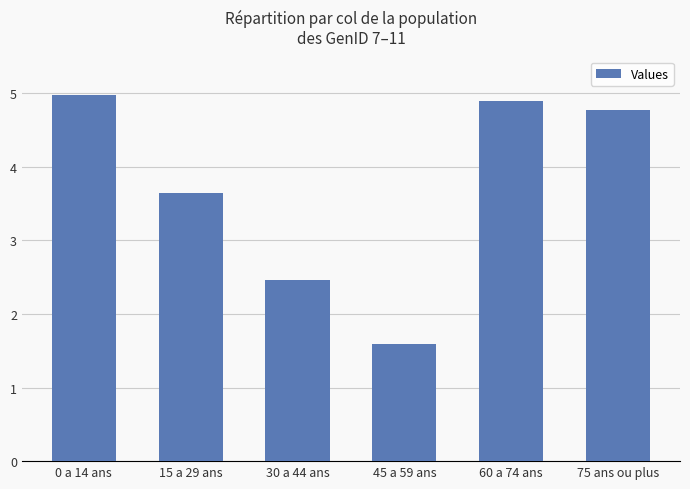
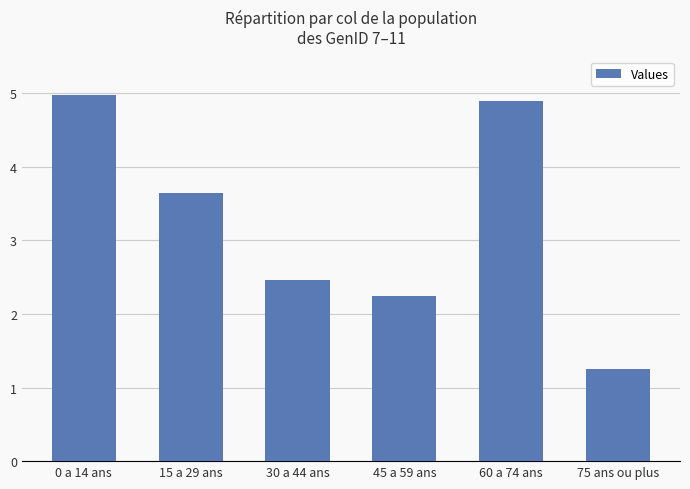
  {
    "0 a 14 ans": 5.0,
    "15 a 29 ans": 3.7,
    "30 a 44 ans": 2.5,
-   "45 a 59 ans": 1.6,
+   "45 a 59 ans": 2.2,
    "60 a 74 ans": 4.9,
-   "75 ans ou plus": 4.8
+   "75 ans ou plus": 1.3
  }
